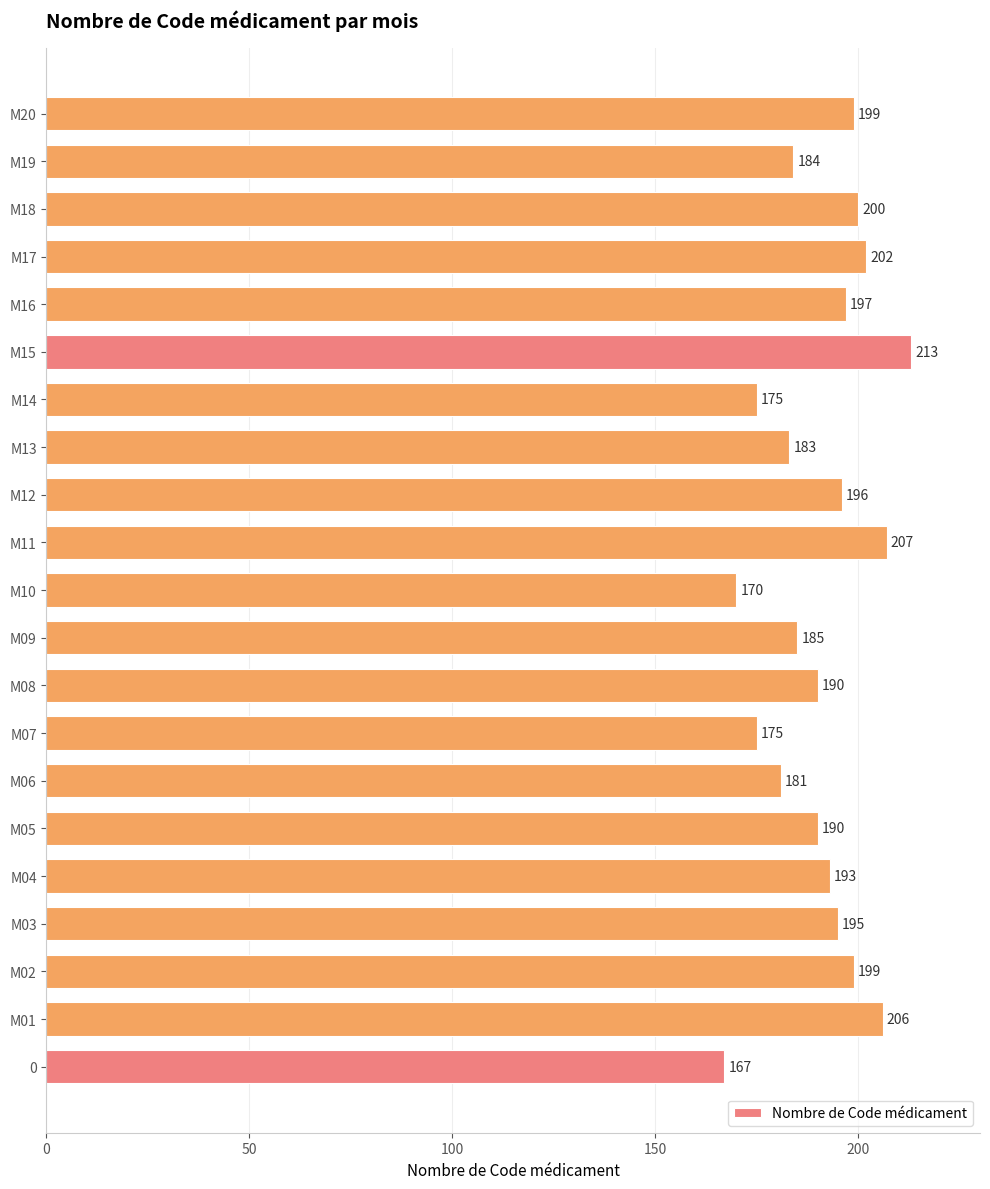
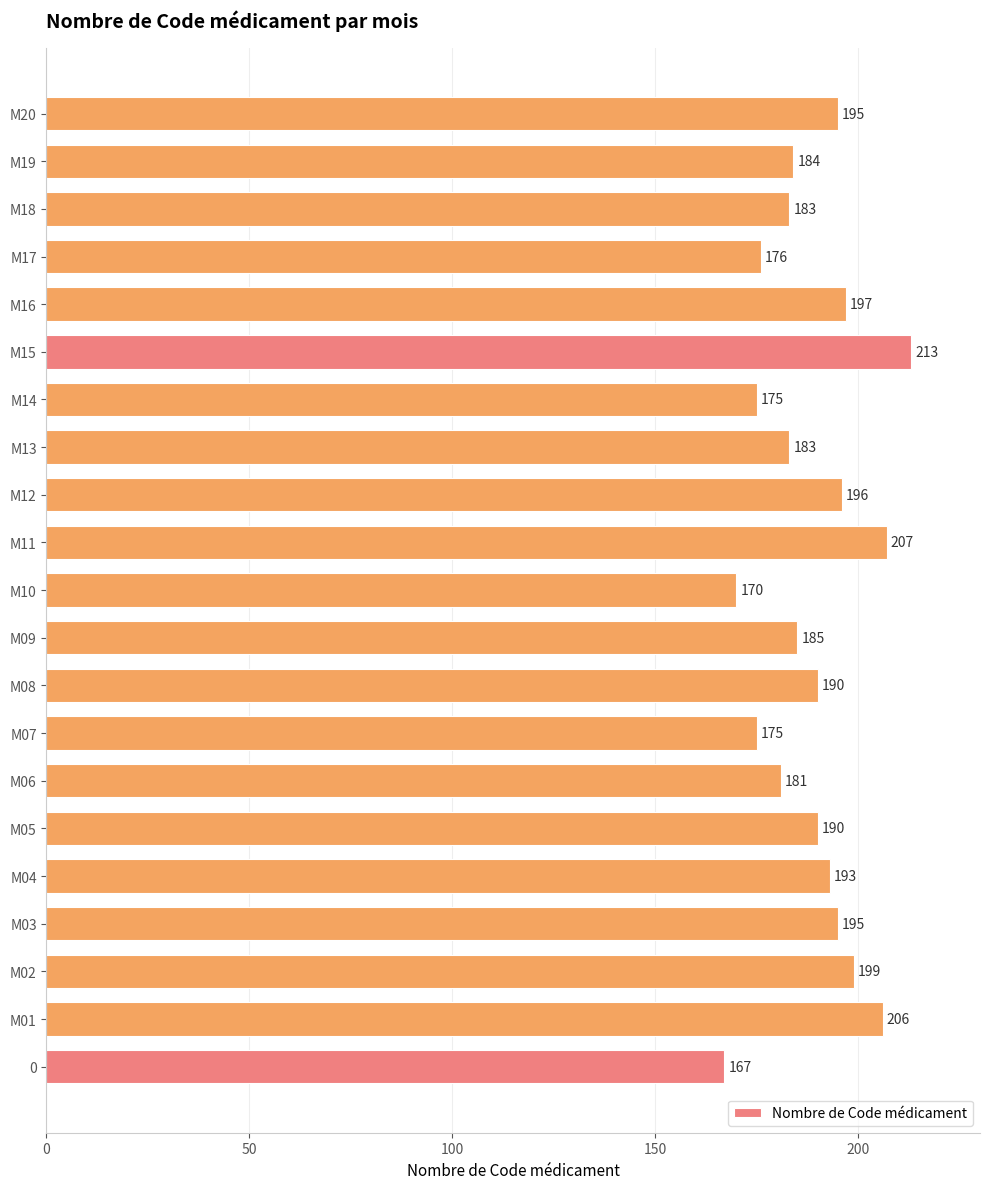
  {
-   "M20": 199,
+   "M20": 195,
    "M19": 184,
-   "M18": 200,
-   "M17": 202,
+   "M18": 183,
+   "M17": 176,
    "M16": 197,
    "M15": 213,
    "M14": 175,
    "M13": 183,
    "M12": 196,
    "M11": 207,
    "M10": 170,
    "M09": 185,
    "M08": 190,
    "M07": 175,
    "M06": 181,
    "M05": 190,
    "M04": 193,
    "M03": 195,
    "M02": 199,
    "M01": 206,
    "0": 167
  }
